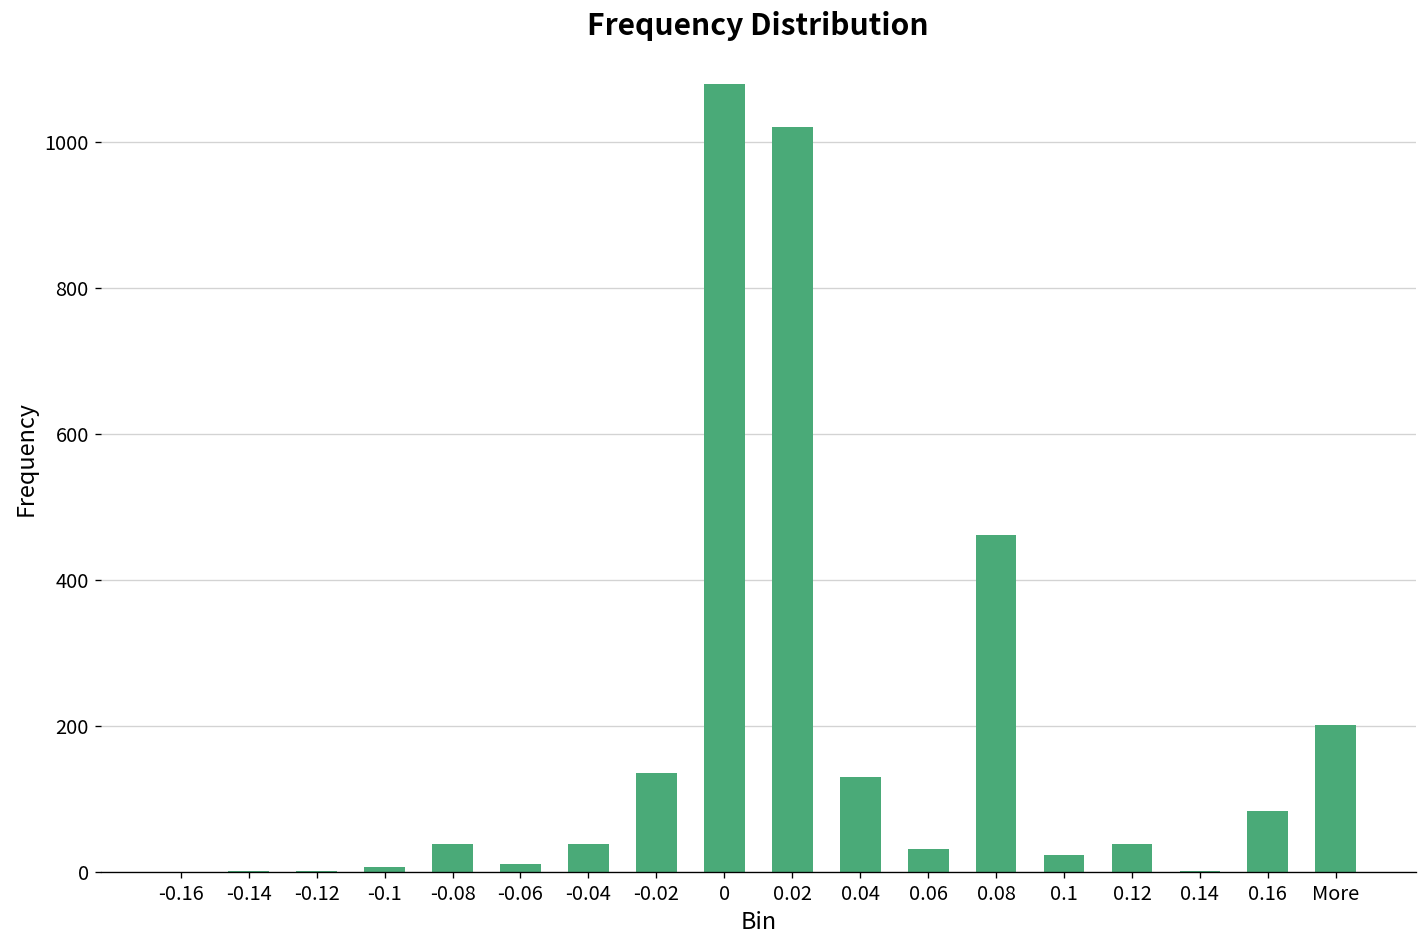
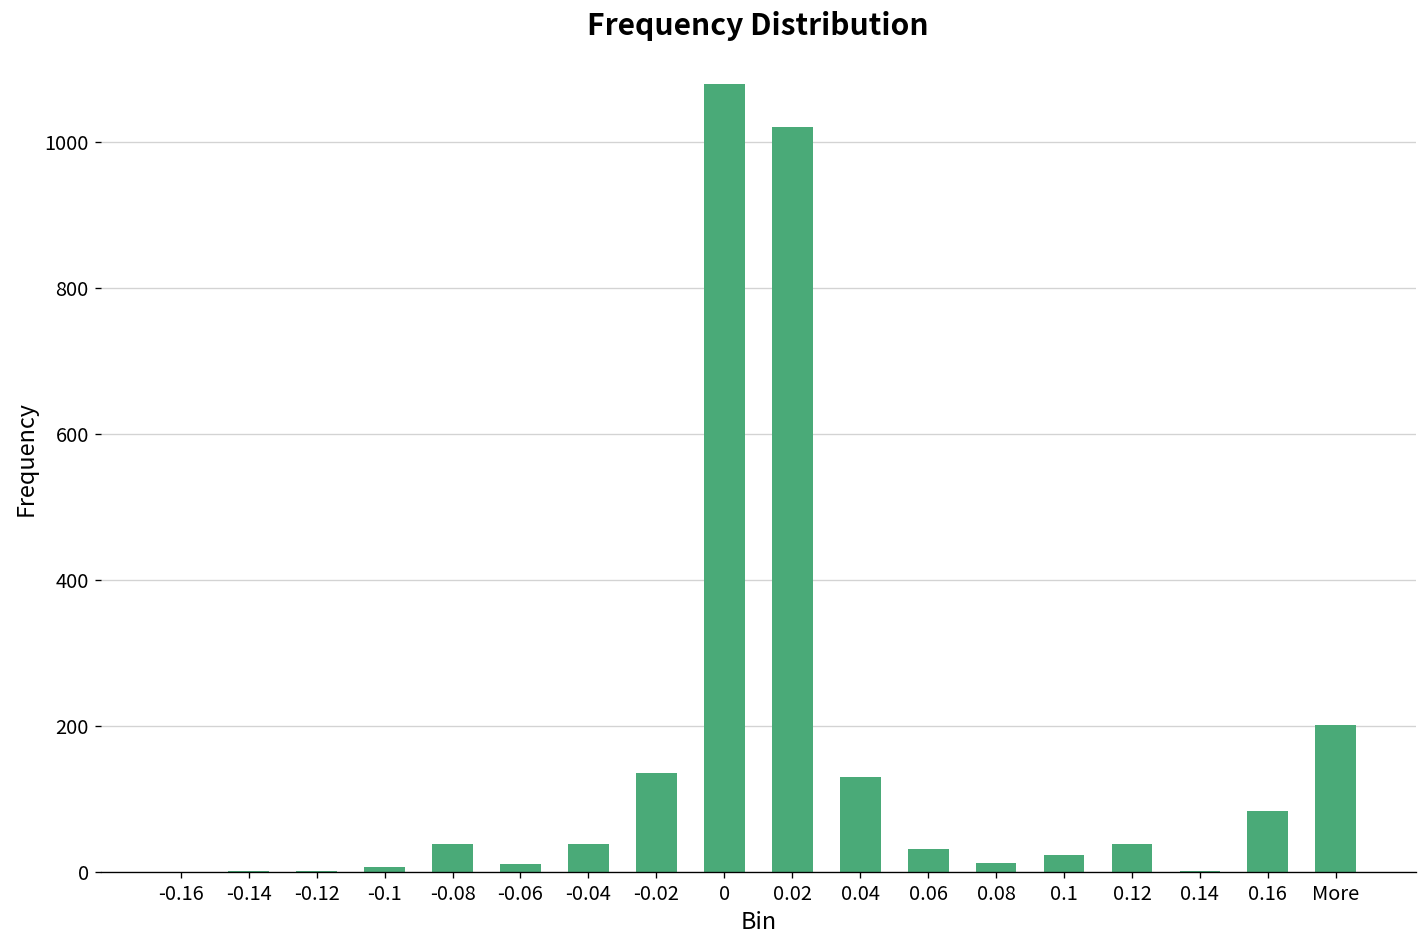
  {
    "-0.16": 0,
    "-0.1": 10,
    "-0.08": 40,
    "-0.06": 10,
    "-0.04": 40,
    "-0.02": 140,
    "0": 1080,
    "0.02": 1020,
    "0.04": 130,
    "0.06": 30,
-   "0.08": 460,
+   "0.08": 10,
    "0.1": 20,
    "0.12": 40,
    "0.16": 80,
    "More": 200
  }
